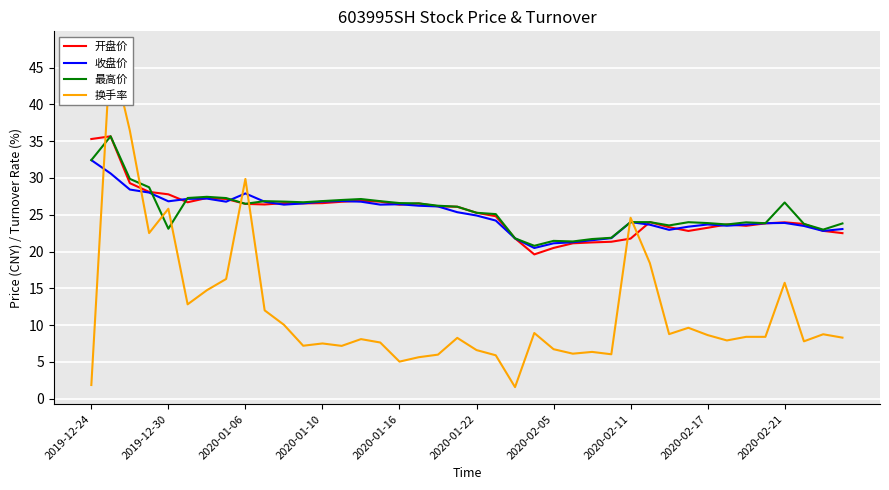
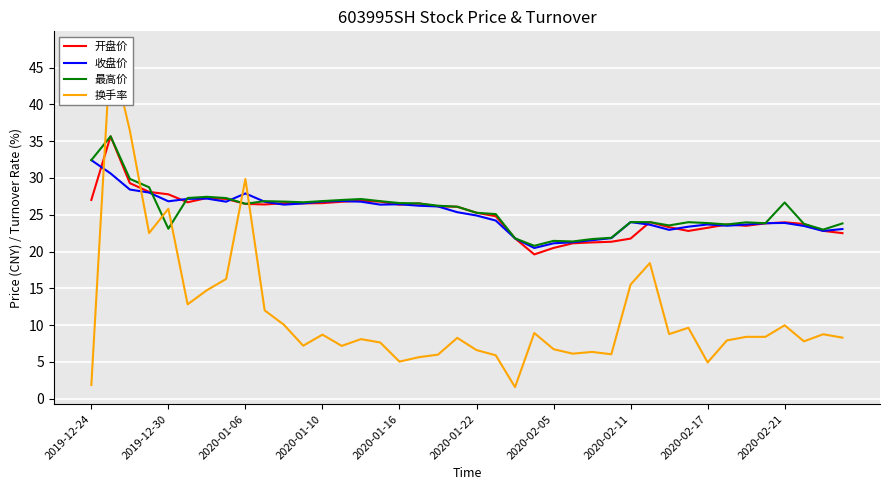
  {
    "开盘价": {
-     "2019-12-24": 35,
+     "2019-12-24": 27,
      "2019-12-30": 28,
      "2020-02-05": 20,
      "2020-02-11": 22,
      "2020-02-17": 23
    },
    "收盘价": {
      "2019-12-30": 27,
      "2020-01-06": 28,
      "2020-01-22": 25
    },
    "最高价": {
      "2019-12-30": 23,
      "2020-02-21": 27
    },
    "换手率": {
      "2019-12-24": 2,
      "2019-12-30": 26,
      "2020-01-06": 30,
-     "2020-01-10": 8,
+     "2020-01-10": 9,
      "2020-01-16": 5,
      "2020-01-22": 7,
      "2020-02-05": 7,
-     "2020-02-11": 25,
-     "2020-02-17": 9,
-     "2020-02-21": 16
+     "2020-02-11": 16,
+     "2020-02-17": 5,
+     "2020-02-21": 10
    }
  }
